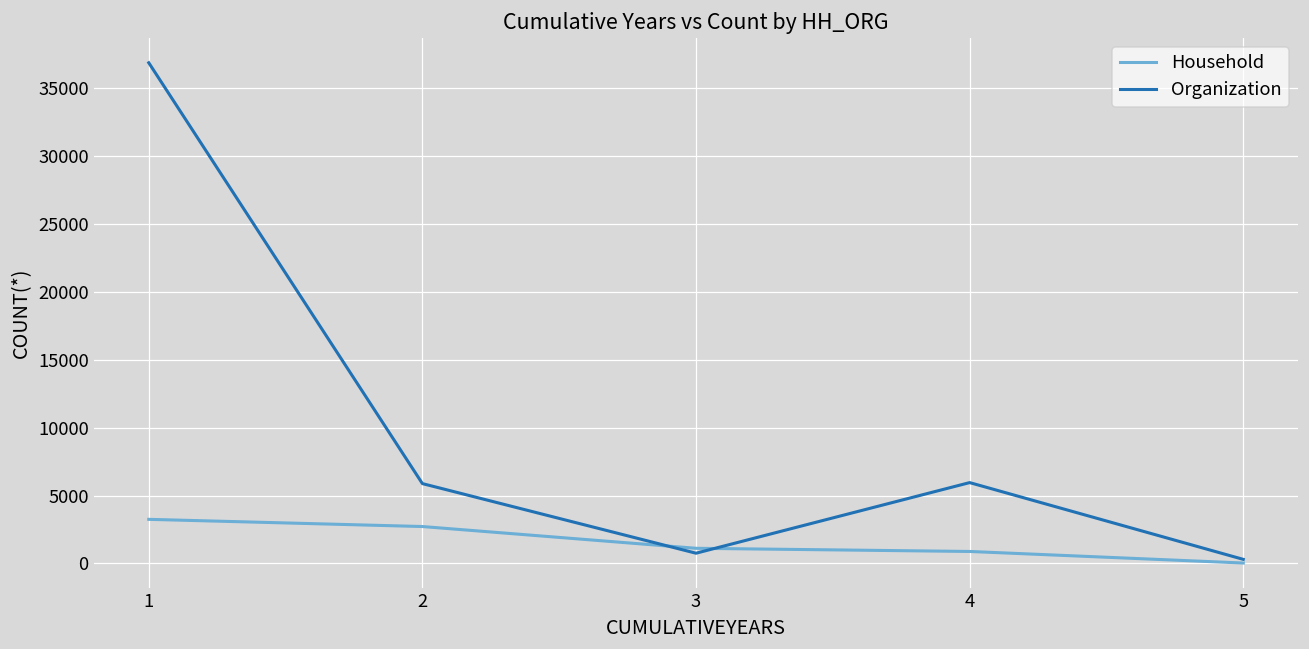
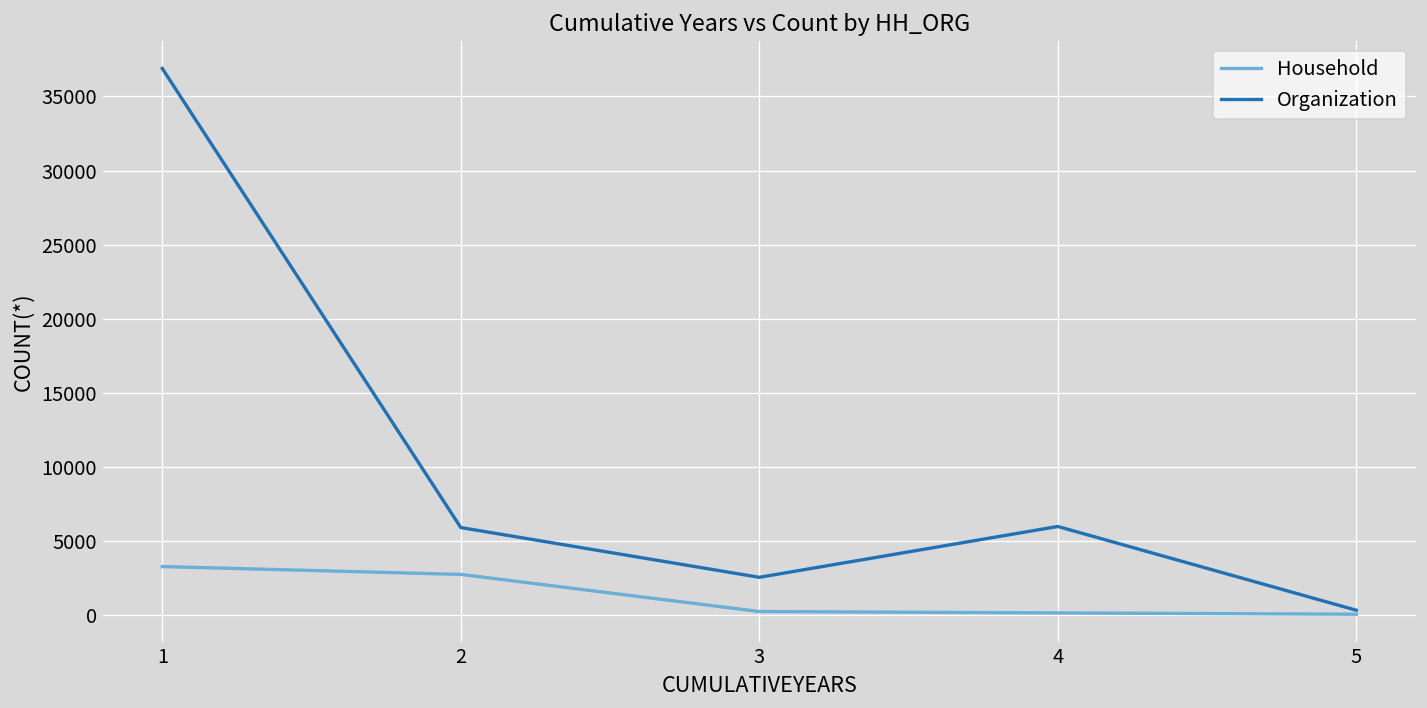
  {
    "Household": {
      "1": 3300,
      "2": 2700,
-     "3": 1100,
-     "4": 900,
+     "3": 200,
+     "4": 100,
      "5": 0
    },
    "Organization": {
      "1": 36900,
      "2": 5900,
-     "3": 800,
+     "3": 2500,
      "4": 6000,
      "5": 300
    }
  }
